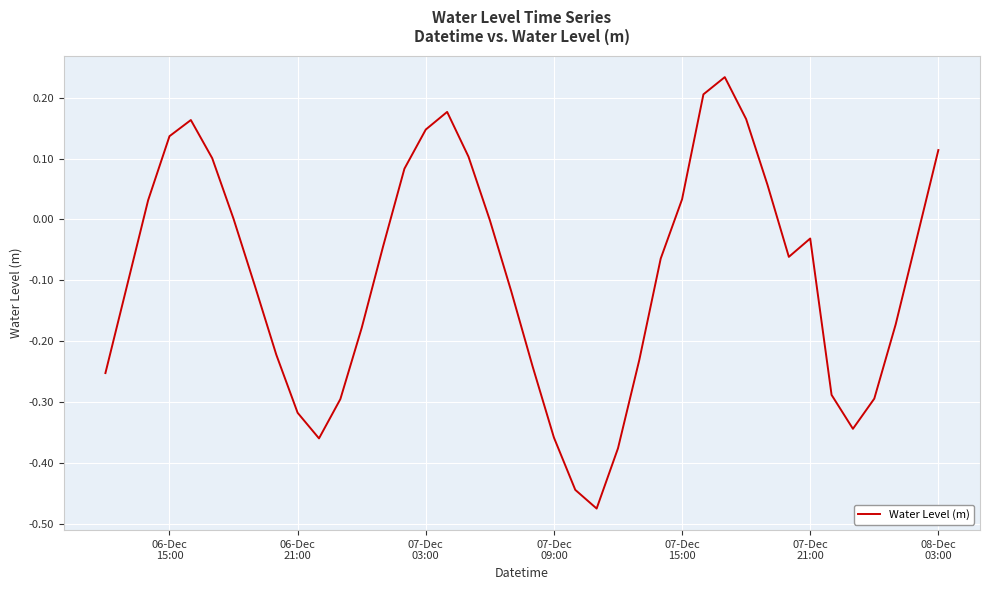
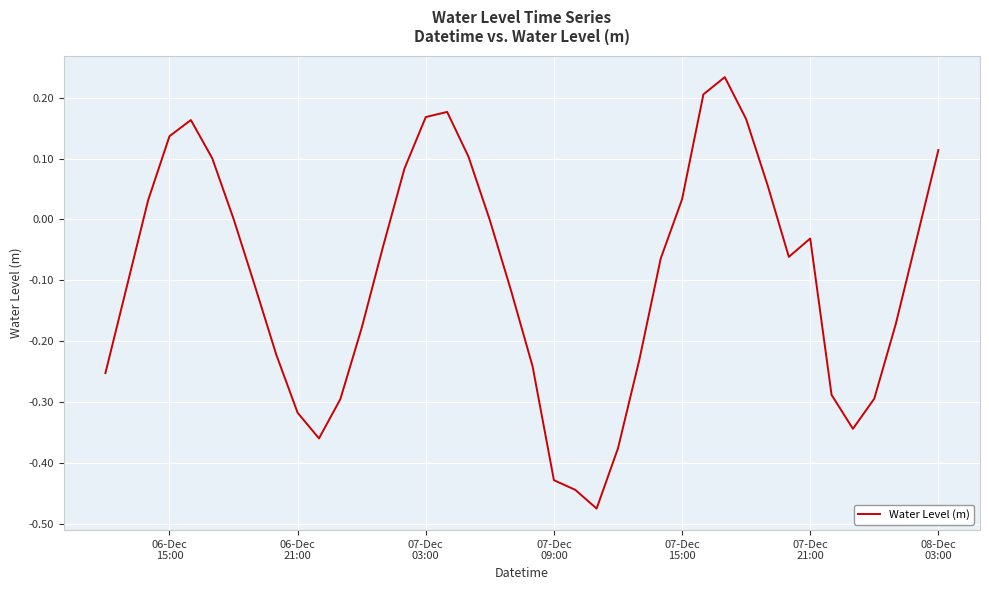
  {
    "06-Dec 15:00": 0.14,
    "06-Dec 21:00": -0.32,
-   "07-Dec 03:00": 0.15,
-   "07-Dec 09:00": -0.36,
+   "07-Dec 03:00": 0.17,
+   "07-Dec 09:00": -0.43,
    "07-Dec 15:00": 0.03,
    "07-Dec 21:00": -0.03,
    "08-Dec 03:00": 0.11
  }
